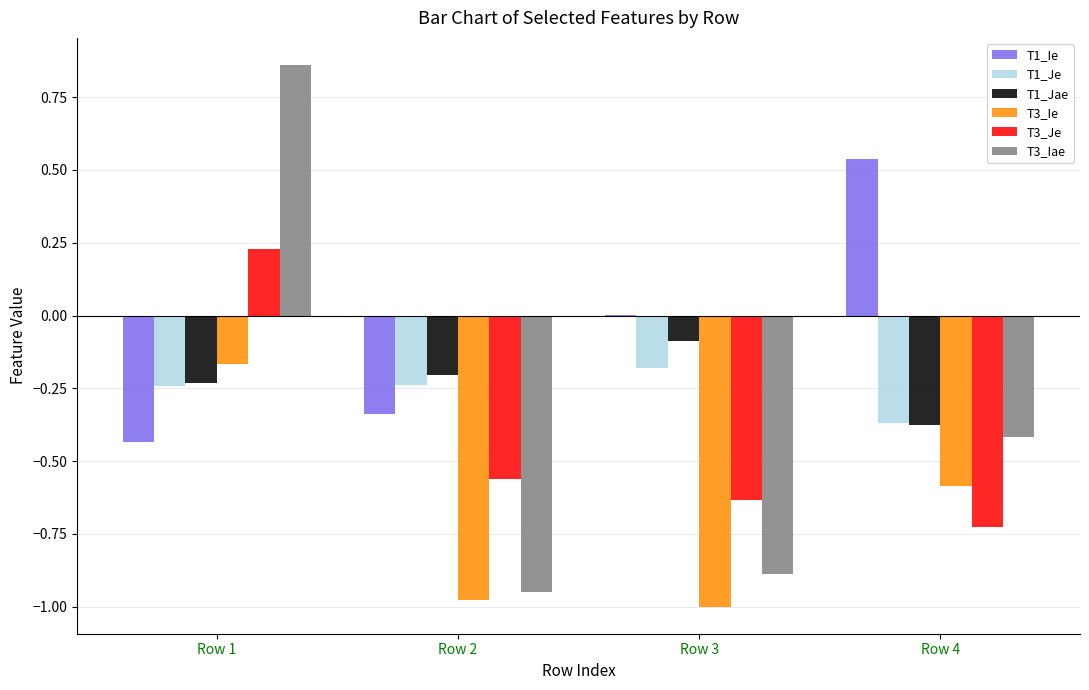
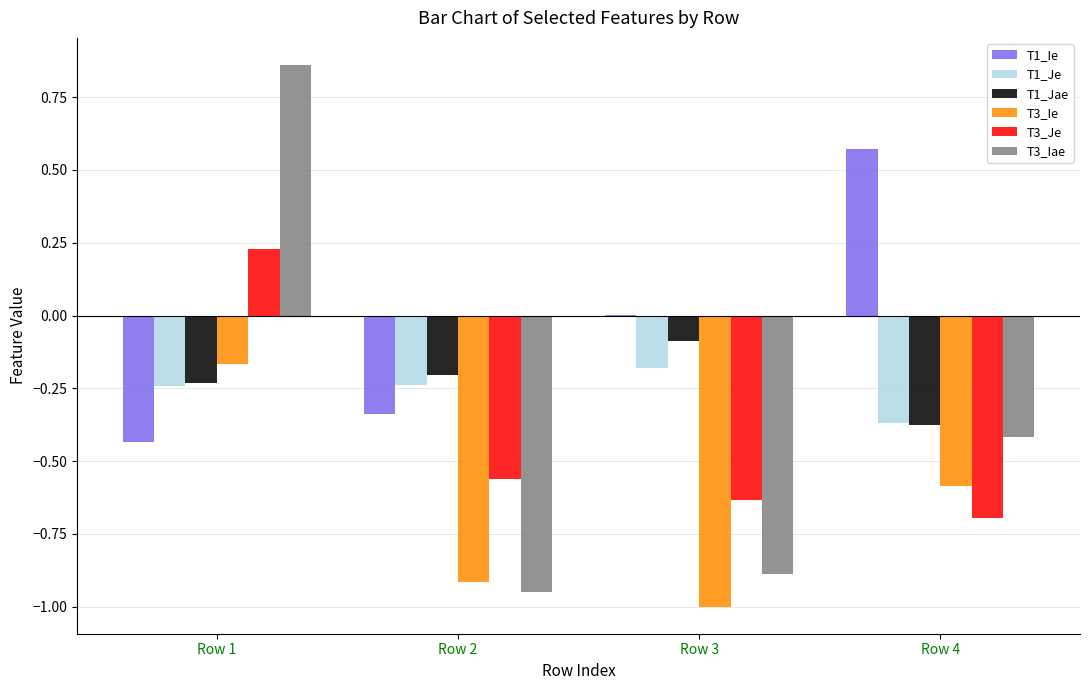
  {
    "T1_Ie": {
      "Row 1": -0.44,
      "Row 2": -0.34,
-     "Row 4": 0.54
+     "Row 4": 0.57
    },
    "T1_Je": {
      "Row 1": -0.24,
      "Row 2": -0.24,
      "Row 3": -0.18,
      "Row 4": -0.37
    },
    "T1_Jae": {
      "Row 1": -0.23,
      "Row 2": -0.20,
      "Row 3": -0.09,
      "Row 4": -0.38
    },
    "T3_Ie": {
      "Row 1": -0.17,
-     "Row 2": -0.98,
+     "Row 2": -0.92,
      "Row 3": -1.00,
      "Row 4": -0.59
    },
    "T3_Je": {
      "Row 1": 0.23,
      "Row 2": -0.56,
      "Row 3": -0.63,
-     "Row 4": -0.73
+     "Row 4": -0.70
    },
    "T3_Iae": {
      "Row 1": 0.86,
      "Row 2": -0.95,
      "Row 3": -0.89,
      "Row 4": -0.42
    }
  }
